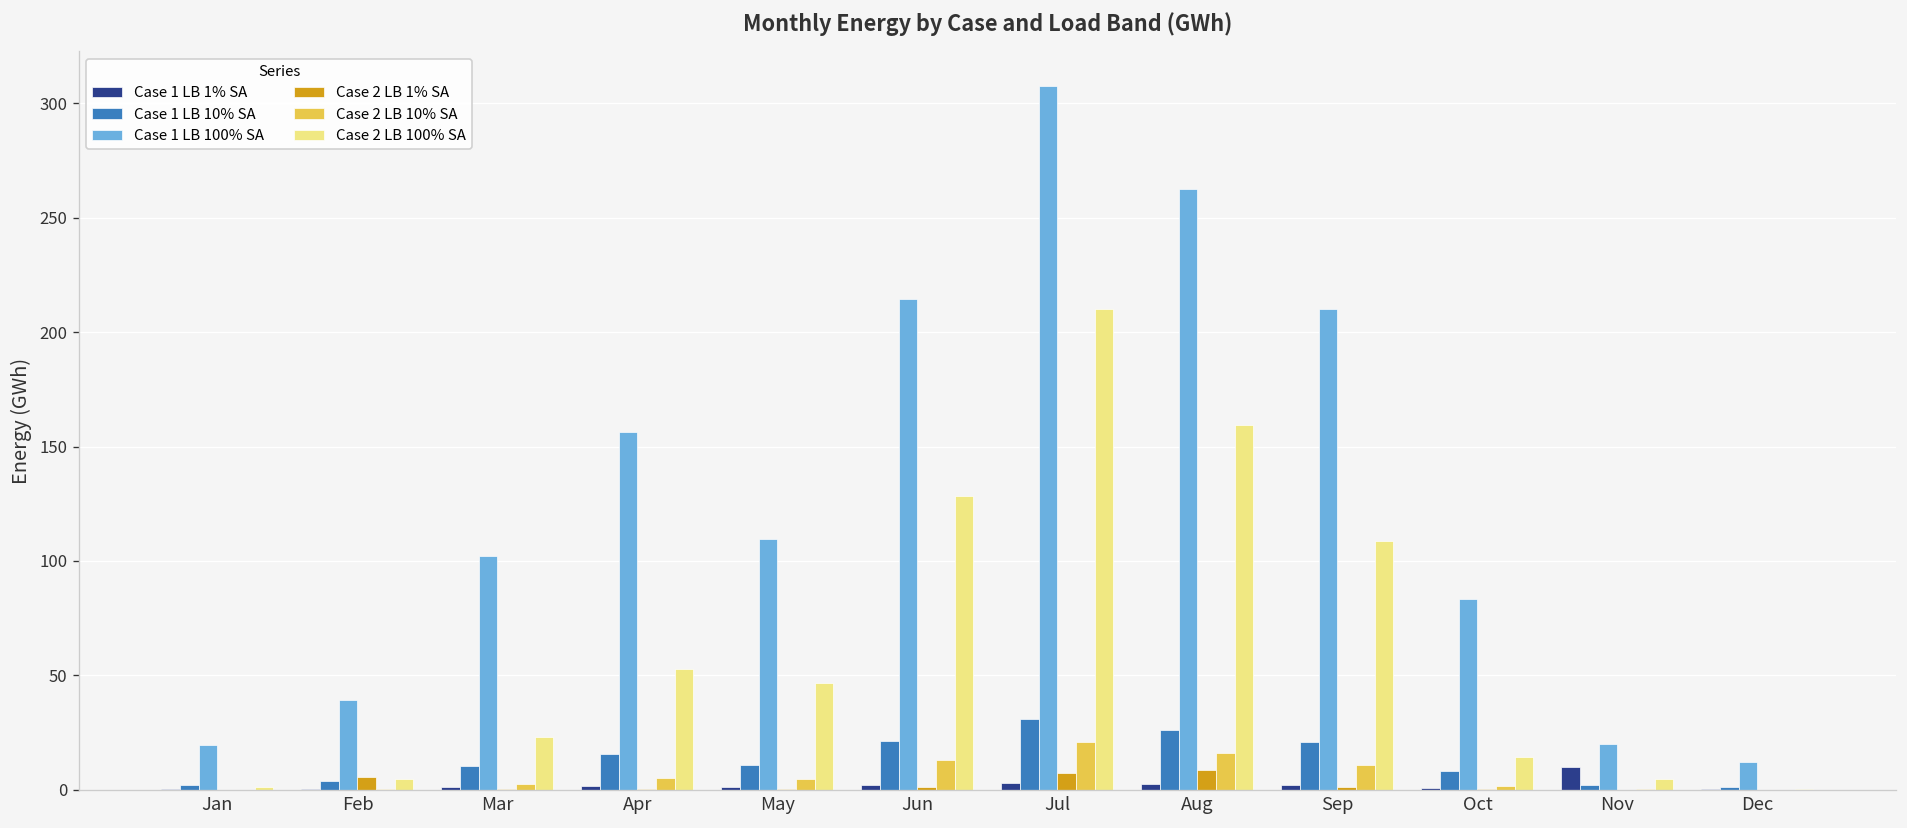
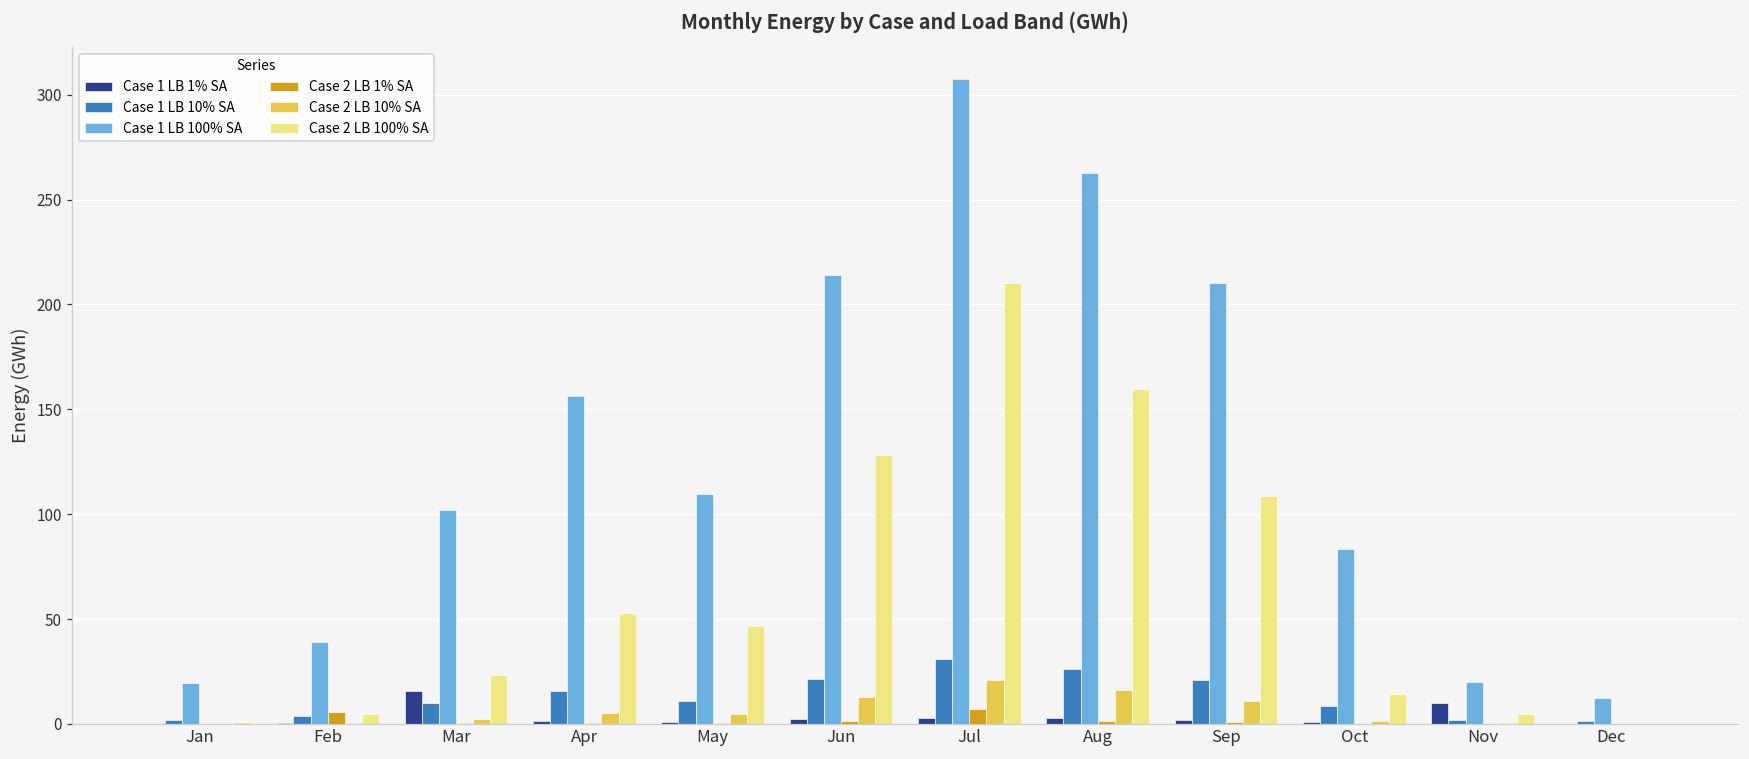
  {
    "Case 1 LB 1% SA": {
-     "Mar": 1,
+     "Mar": 16,
      "Apr": 2,
      "Jun": 2,
      "Jul": 3,
      "Aug": 3,
      "Sep": 2,
      "Nov": 10
    },
    "Case 1 LB 10% SA": {
      "Jan": 2,
      "Feb": 4,
      "Mar": 10,
      "Apr": 16,
      "May": 11,
      "Jun": 21,
      "Jul": 31,
      "Aug": 26,
      "Sep": 21,
      "Oct": 8,
      "Nov": 2
    },
    "Case 1 LB 100% SA": {
      "Jan": 19,
      "Feb": 39,
      "Mar": 102,
      "Apr": 156,
      "May": 110,
      "Jun": 214,
      "Jul": 307,
      "Aug": 263,
      "Sep": 210,
      "Oct": 83,
      "Nov": 20,
      "Dec": 12
    },
    "Case 2 LB 1% SA": {
      "Feb": 6,
      "Jul": 7,
-     "Aug": 9
+     "Aug": 2
    },
    "Case 2 LB 10% SA": {
      "Mar": 2,
      "Apr": 5,
      "May": 5,
      "Jun": 13,
      "Jul": 21,
      "Aug": 16,
      "Sep": 11,
      "Oct": 1
    },
    "Case 2 LB 100% SA": {
      "Feb": 5,
      "Mar": 23,
      "Apr": 53,
      "May": 47,
      "Jun": 128,
      "Jul": 210,
      "Aug": 160,
      "Sep": 109,
      "Oct": 14,
      "Nov": 5
    }
  }
